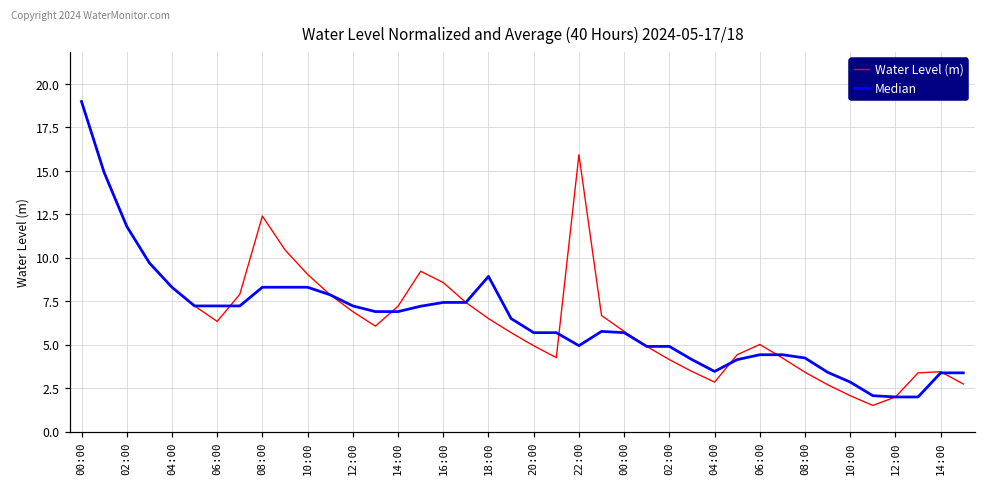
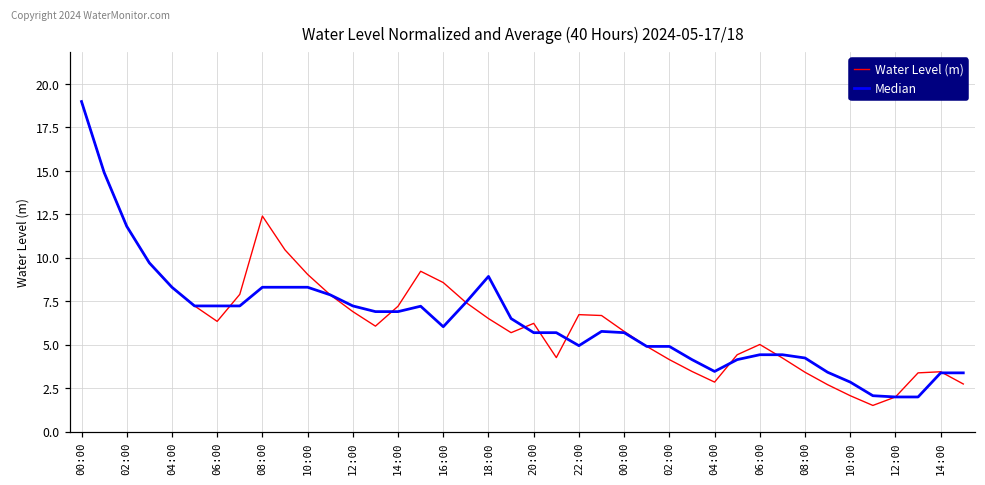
  {
    "Water Level (m)": {
      "16:00": 8.6,
      "18:00": 6.5,
-     "20:00": 4.9,
-     "22:00": 15.9
+     "20:00": 6.2,
+     "22:00": 6.7
    },
    "Median": {
-     "16:00": 7.4,
+     "16:00": 6.0,
      "18:00": 8.9,
      "20:00": 5.7,
      "22:00": 5.0
    }
  }
